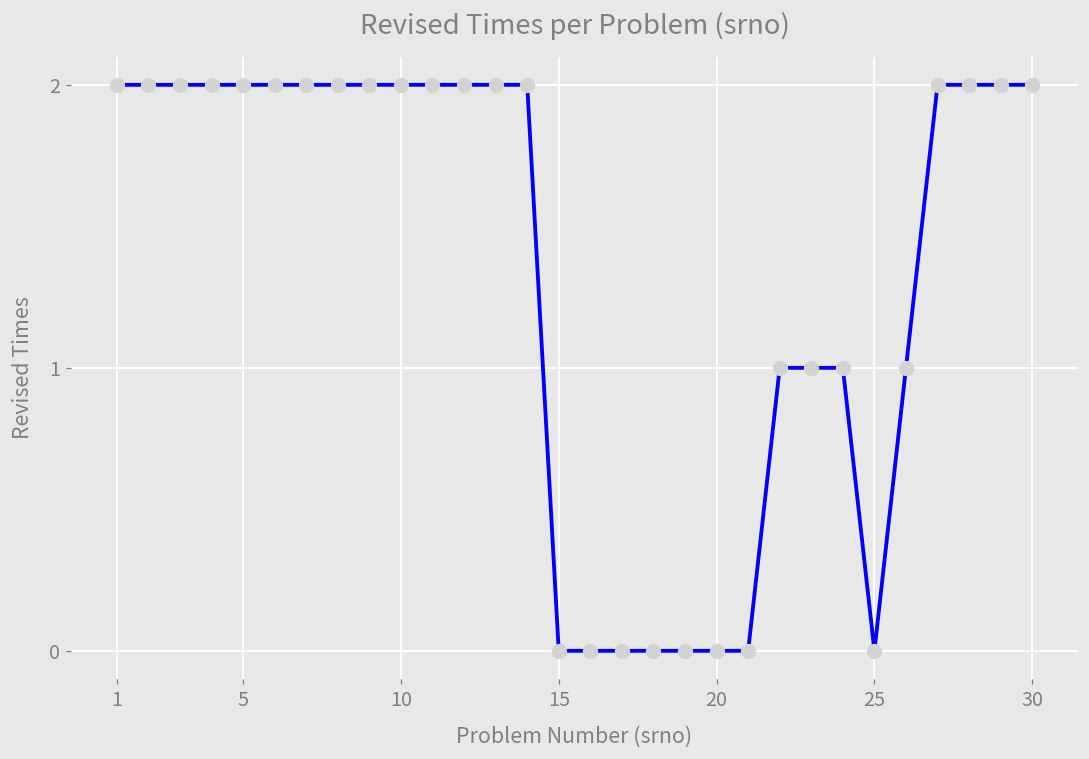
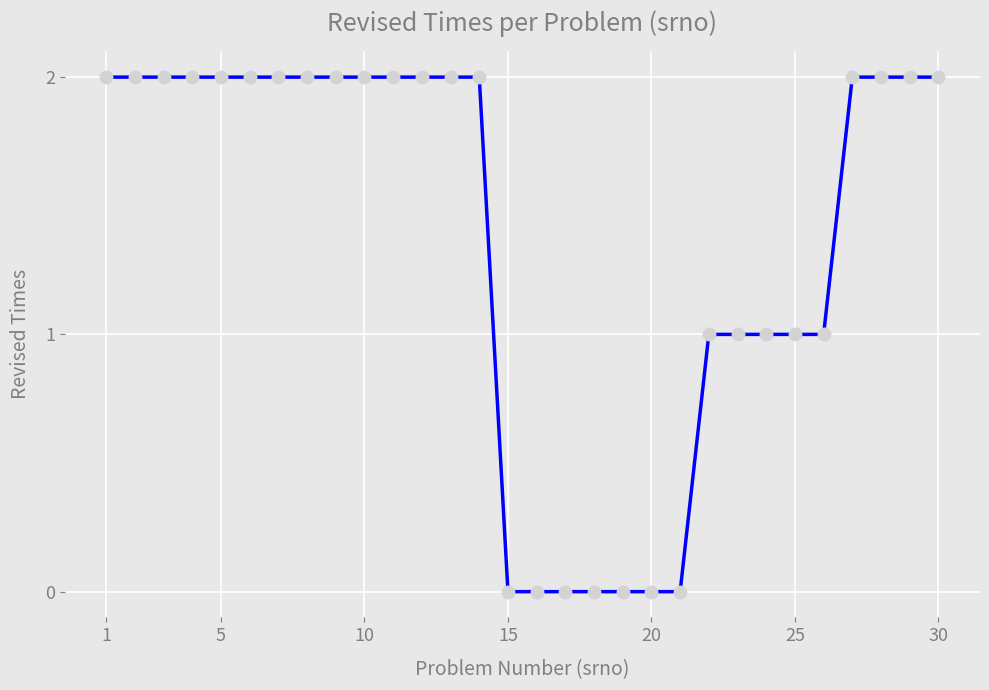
  {
    "1": 2,
    "5": 2,
    "10": 2,
    "15": 0,
    "20": 0,
-   "25": 0,
+   "25": 1,
    "30": 2
  }
